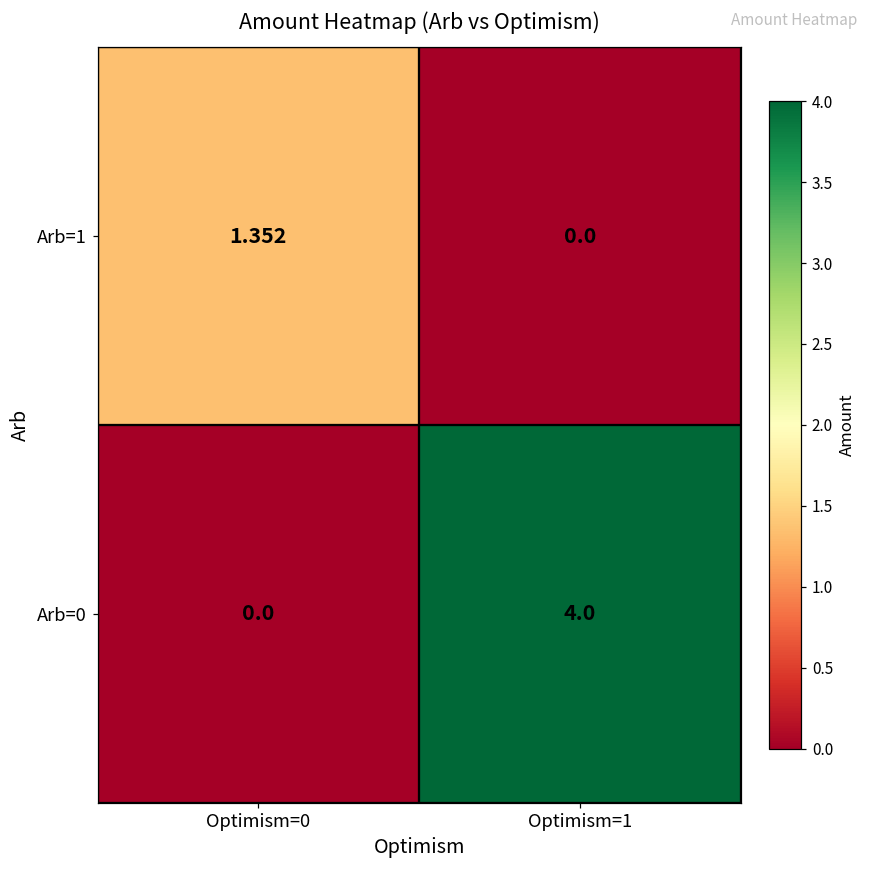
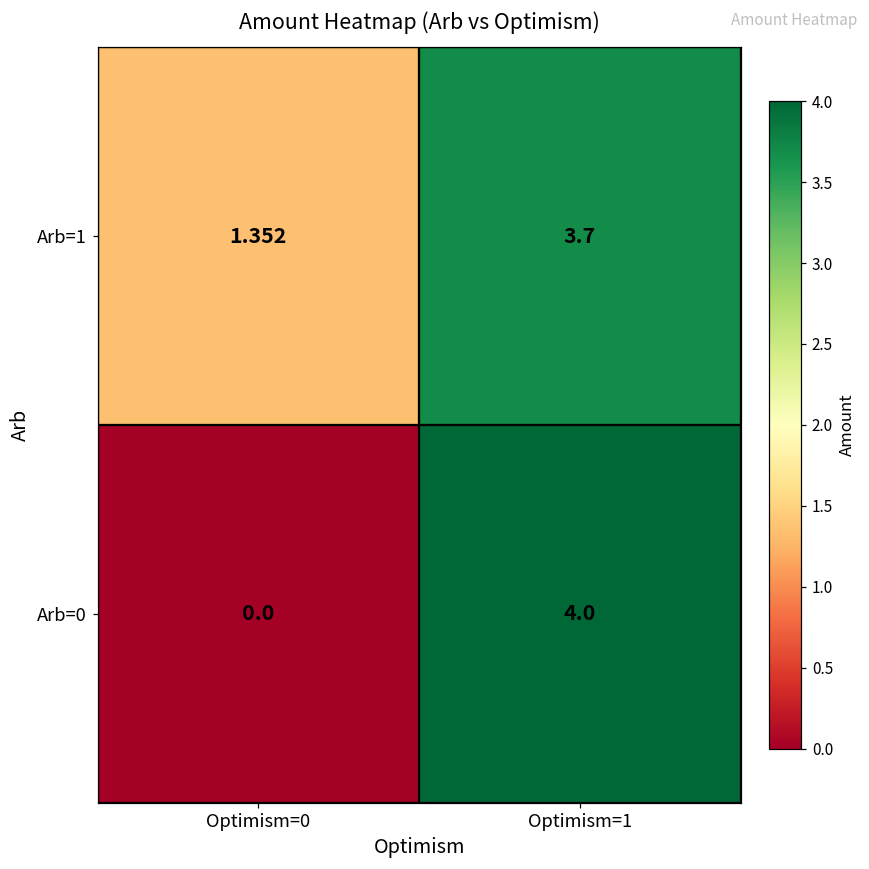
  {
    "Arb=1": {
      "Optimism=0": 1.352,
-     "Optimism=1": 0.0
+     "Optimism=1": 3.7
    },
    "Arb=0": {
      "Optimism=0": 0.0,
      "Optimism=1": 4.0
    }
  }
